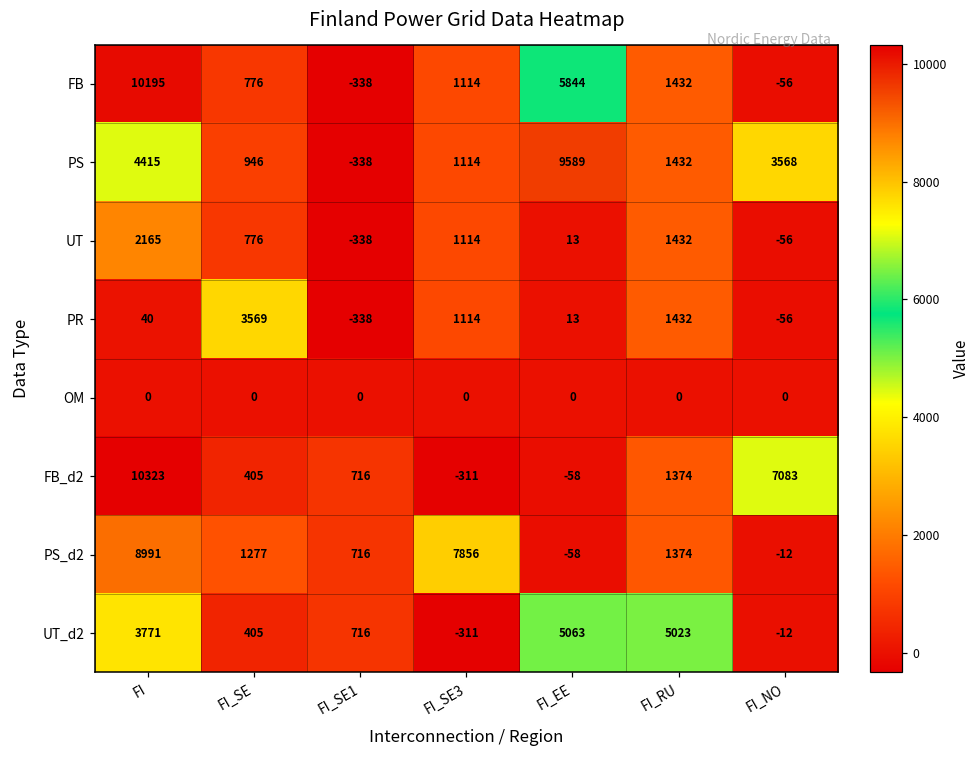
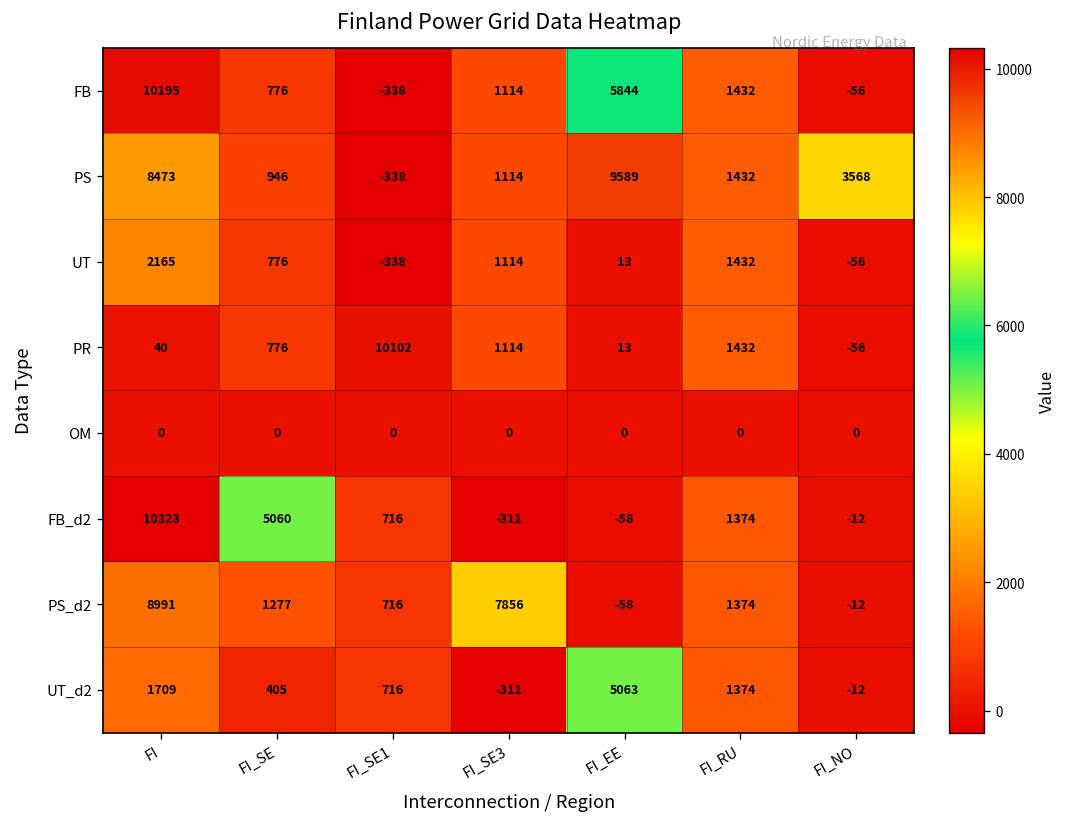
  {
    "FB": {
      "FI": 10195,
      "FI_SE": 776,
      "FI_SE1": -338,
      "FI_SE3": 1114,
      "FI_EE": 5844,
      "FI_RU": 1432,
      "FI_NO": -56
    },
    "PS": {
-     "FI": 4415,
+     "FI": 8473,
      "FI_SE": 946,
      "FI_SE1": -338,
      "FI_SE3": 1114,
      "FI_EE": 9589,
      "FI_RU": 1432,
      "FI_NO": 3568
    },
    "UT": {
      "FI": 2165,
      "FI_SE": 776,
      "FI_SE1": -338,
      "FI_SE3": 1114,
      "FI_EE": 13,
      "FI_RU": 1432,
      "FI_NO": -56
    },
    "PR": {
      "FI": 40,
-     "FI_SE": 3569,
-     "FI_SE1": -338,
+     "FI_SE": 776,
+     "FI_SE1": 10102,
      "FI_SE3": 1114,
      "FI_EE": 13,
      "FI_RU": 1432,
      "FI_NO": -56
    },
    "OM": {
      "FI": 0,
      "FI_SE": 0,
      "FI_SE1": 0,
      "FI_SE3": 0,
      "FI_EE": 0,
      "FI_RU": 0,
      "FI_NO": 0
    },
    "FB_d2": {
      "FI": 10323,
-     "FI_SE": 405,
+     "FI_SE": 5060,
      "FI_SE1": 716,
      "FI_SE3": -311,
      "FI_EE": -58,
      "FI_RU": 1374,
-     "FI_NO": 7083
+     "FI_NO": -12
    },
    "PS_d2": {
      "FI": 8991,
      "FI_SE": 1277,
      "FI_SE1": 716,
      "FI_SE3": 7856,
      "FI_EE": -58,
      "FI_RU": 1374,
      "FI_NO": -12
    },
    "UT_d2": {
-     "FI": 3771,
+     "FI": 1709,
      "FI_SE": 405,
      "FI_SE1": 716,
      "FI_SE3": -311,
      "FI_EE": 5063,
-     "FI_RU": 5023,
+     "FI_RU": 1374,
      "FI_NO": -12
    }
  }
